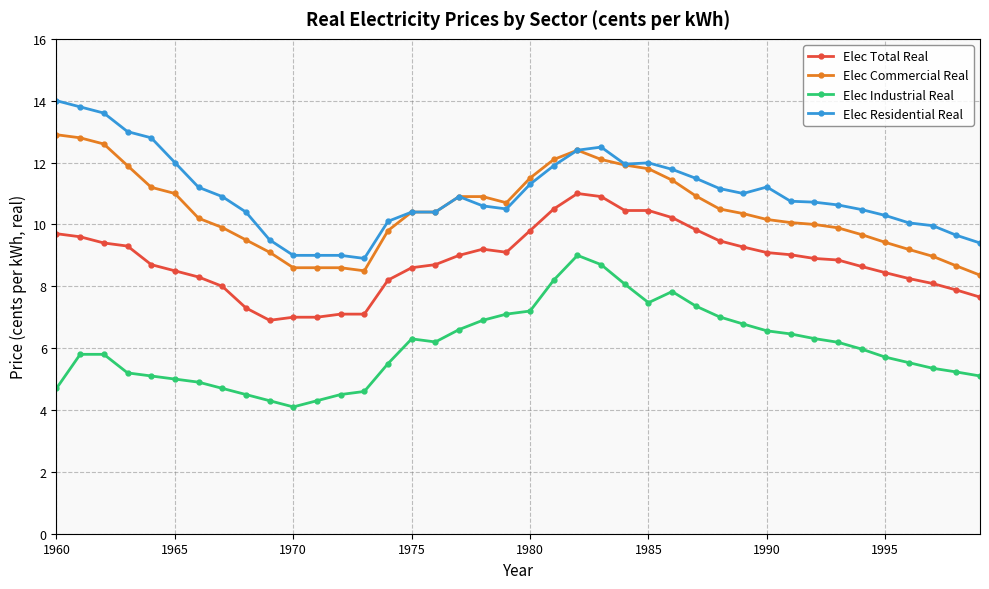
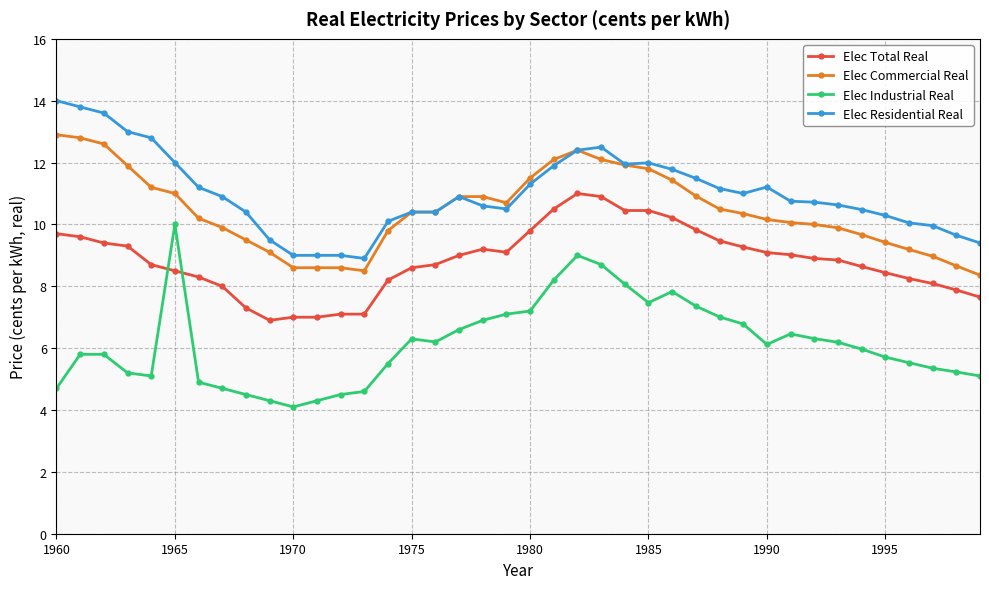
  {
    "Elec Industrial Real": {
      "1960": 4.7,
-     "1965": 5,
+     "1965": 10,
      "1970": 4.1,
      "1975": 6.3,
      "1980": 7.2,
      "1985": 7.5,
-     "1990": 6.6,
+     "1990": 6.1,
      "1995": 5.7
    },
    "Elec Residential Real": {
      "1960": 14.0,
      "1965": 12.0,
      "1970": 9.0,
      "1980": 11.3,
      "1985": 12.0,
      "1990": 11.2,
      "1995": 10.3
    }
  }
